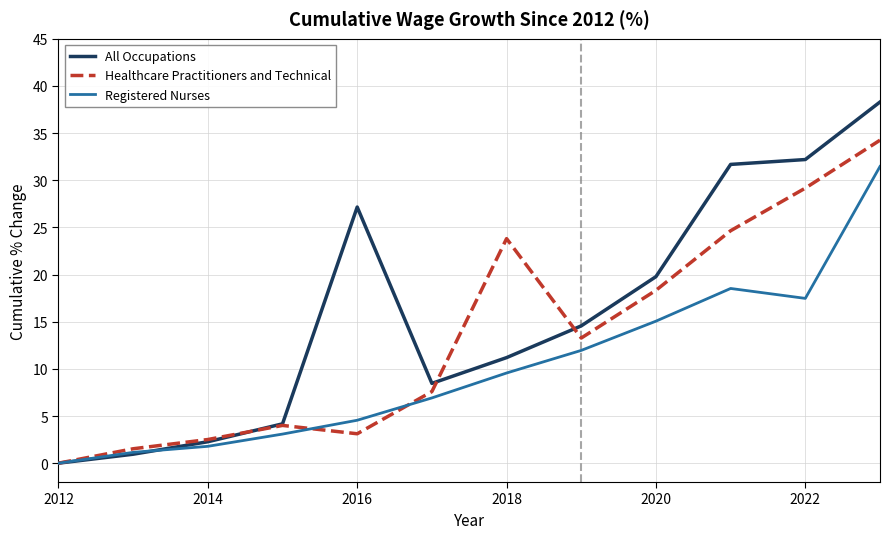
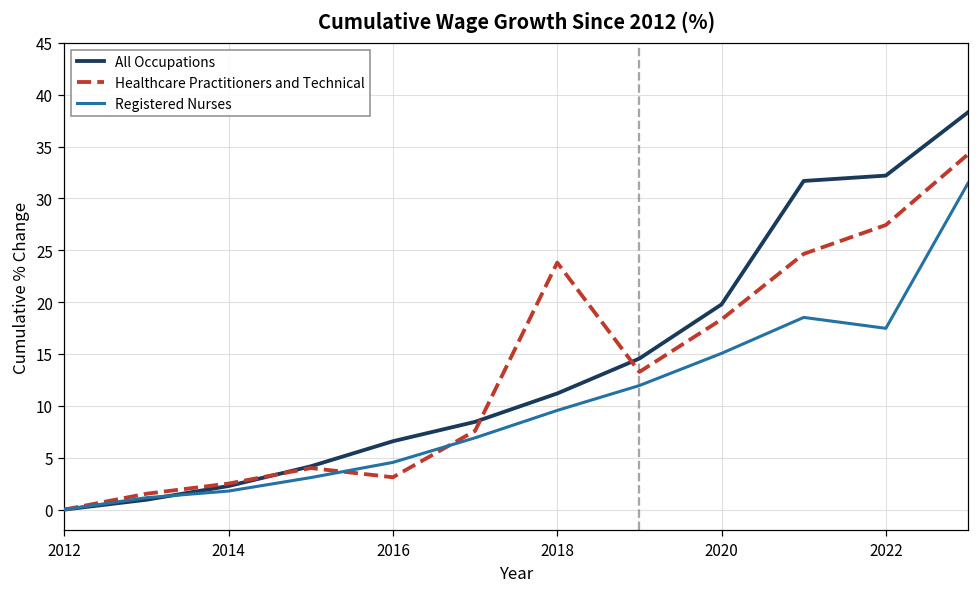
  {
    "All Occupations": {
-     "2016": 27,
+     "2016": 7,
      "2018": 11,
      "2020": 20,
      "2022": 32
    },
    "Healthcare Practitioners and Technical": {
      "2016": 3,
      "2018": 24,
      "2020": 18,
-     "2022": 29
+     "2022": 27
    },
    "Registered Nurses": {
      "2014": 2,
      "2016": 5,
      "2018": 10,
      "2020": 15,
      "2022": 17
    }
  }
